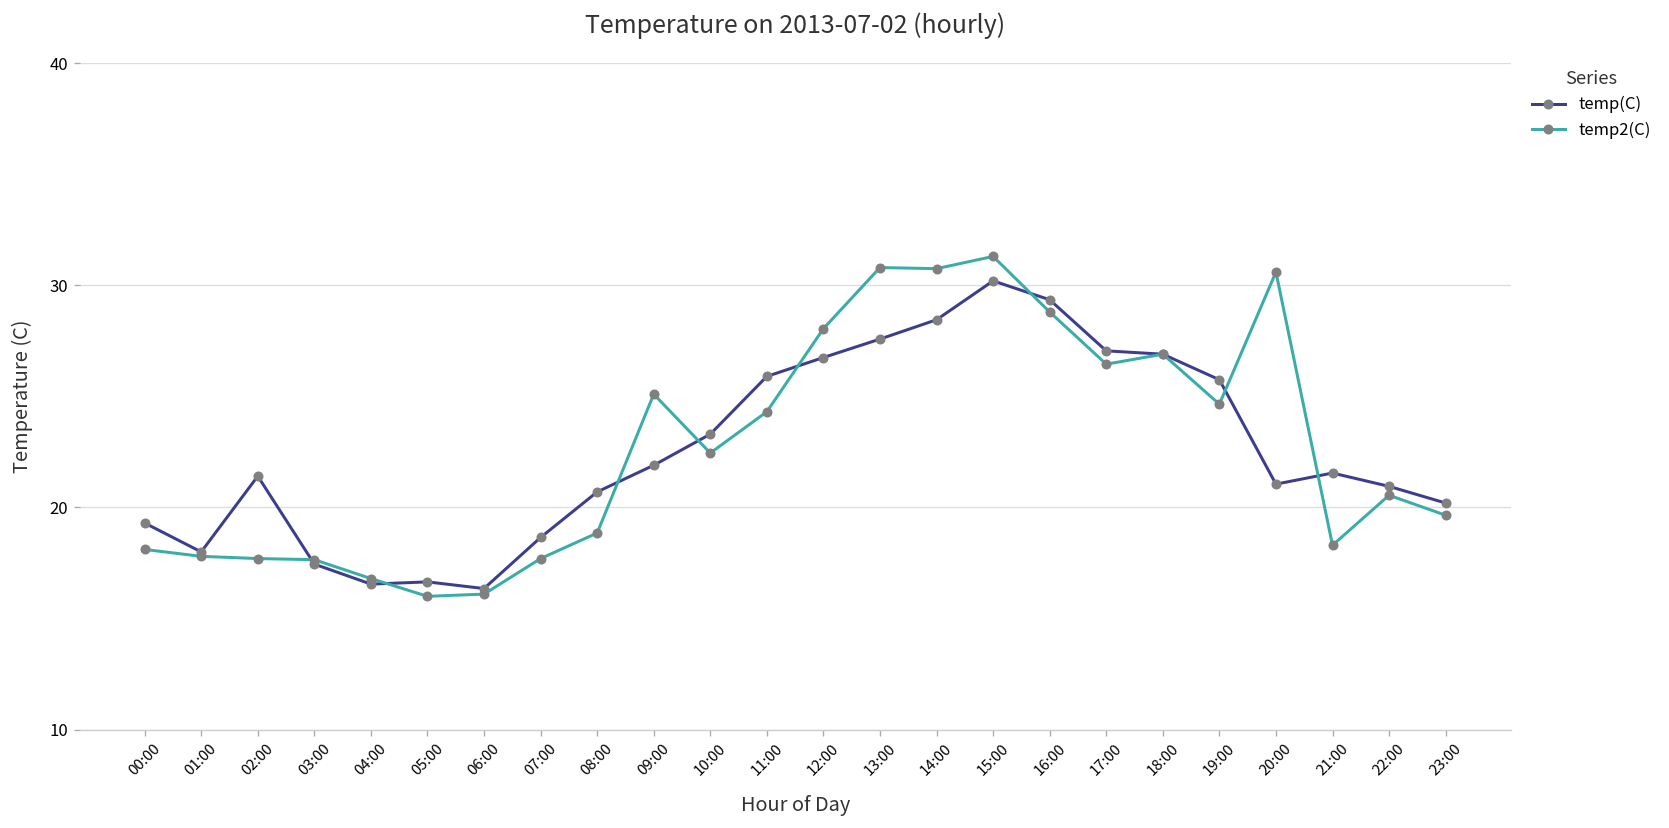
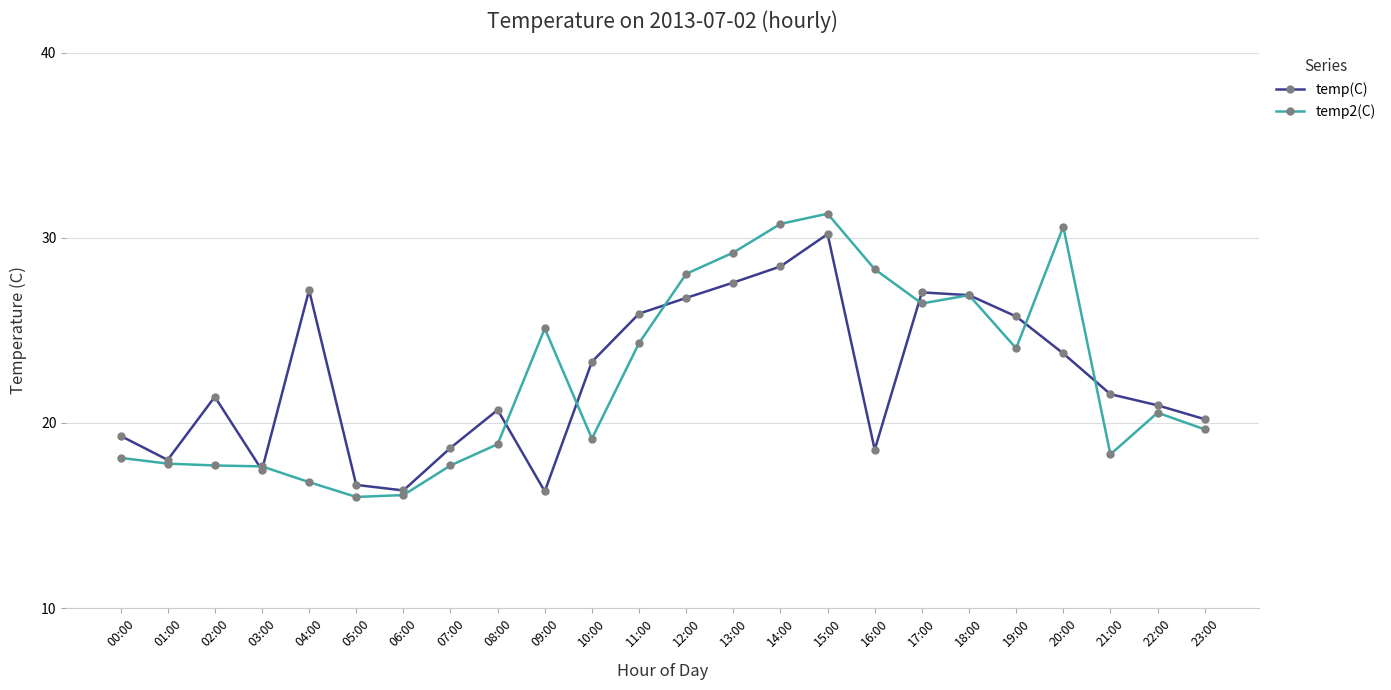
  {
    "temp(C)": {
      "00:00": 19.3,
      "01:00": 18.0,
      "02:00": 21.4,
      "03:00": 17.5,
-     "04:00": 16.6,
+     "04:00": 27.2,
      "05:00": 16.7,
      "06:00": 16.4,
      "07:00": 18.7,
      "08:00": 20.7,
-     "09:00": 21.9,
+     "09:00": 16.3,
      "10:00": 23.3,
      "11:00": 25.9,
      "12:00": 26.8,
      "13:00": 27.6,
      "14:00": 28.5,
      "15:00": 30.2,
-     "16:00": 29.4,
+     "16:00": 18.6,
      "17:00": 27.1,
      "19:00": 25.8,
-     "20:00": 21.1,
+     "20:00": 23.8,
      "21:00": 21.6,
      "22:00": 21.0,
      "23:00": 20.2
    },
    "temp2(C)": {
      "00:00": 18.1,
      "01:00": 17.8,
      "02:00": 17.7,
      "03:00": 17.7,
      "04:00": 16.8,
      "05:00": 16.0,
      "06:00": 16.1,
      "07:00": 17.7,
      "08:00": 18.9,
      "09:00": 25.1,
-     "10:00": 22.5,
+     "10:00": 19.2,
      "11:00": 24.3,
      "12:00": 28.1,
-     "13:00": 30.8,
+     "13:00": 29.2,
      "14:00": 30.8,
      "15:00": 31.3,
-     "16:00": 28.8,
+     "16:00": 28.3,
      "17:00": 26.5,
-     "19:00": 24.7,
+     "19:00": 24.0,
      "20:00": 30.6,
      "21:00": 18.3,
      "22:00": 20.6,
      "23:00": 19.7
    }
  }
